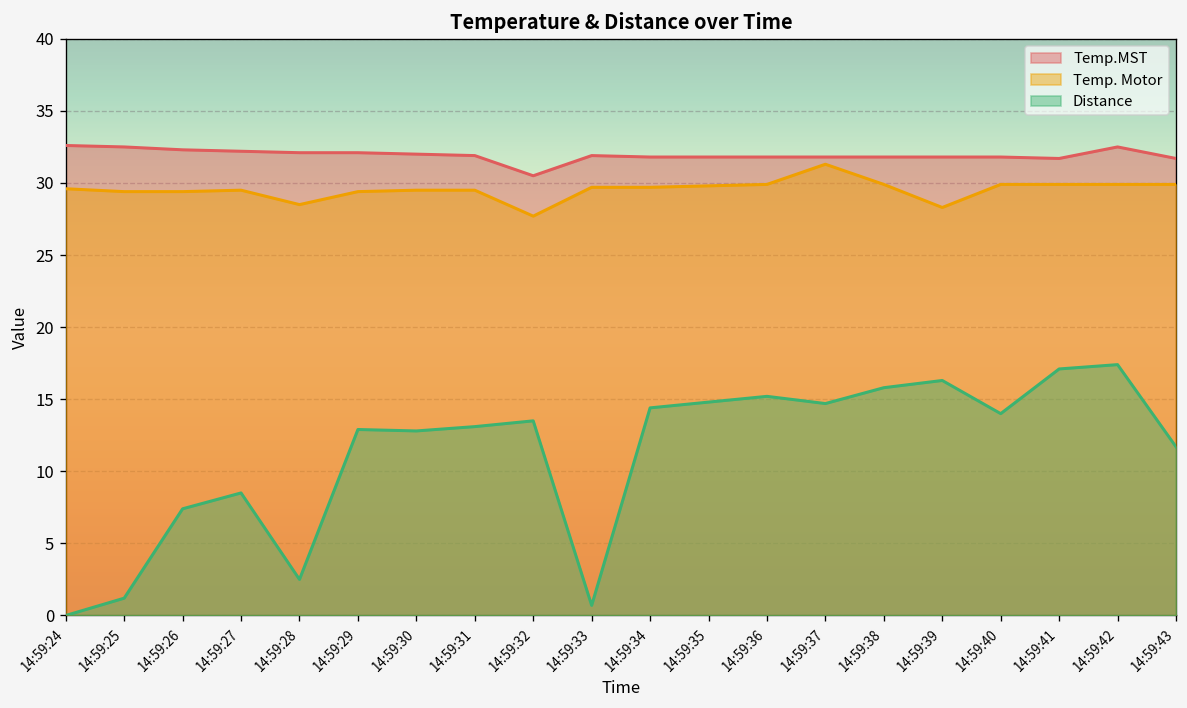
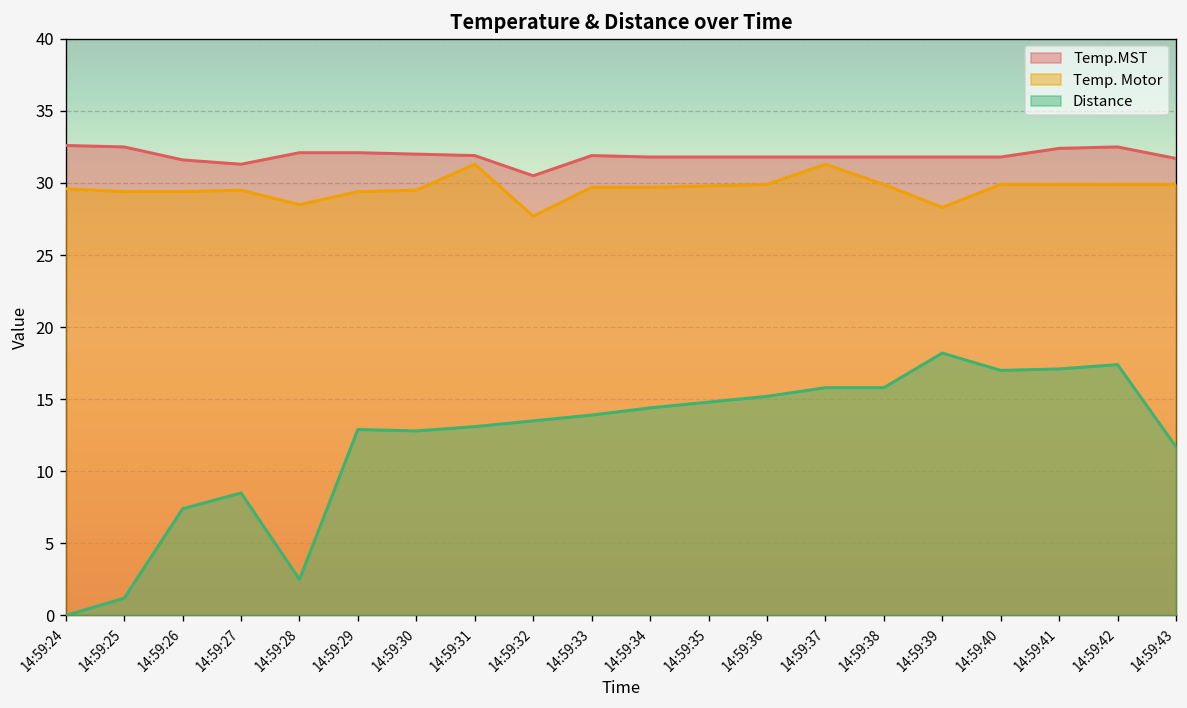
  {
    "Temp.MST": {
      "14:59:24": 32.6,
      "14:59:25": 32.5,
-     "14:59:26": 32.3,
-     "14:59:27": 32.2,
+     "14:59:26": 31.6,
+     "14:59:27": 31.3,
      "14:59:28": 32.1,
      "14:59:29": 32.1,
      "14:59:30": 32.0,
      "14:59:31": 31.9,
      "14:59:32": 30.5,
      "14:59:33": 31.9,
      "14:59:34": 31.8,
      "14:59:35": 31.8,
      "14:59:36": 31.8,
      "14:59:37": 31.8,
      "14:59:38": 31.8,
      "14:59:39": 31.8,
      "14:59:40": 31.8,
-     "14:59:41": 31.7,
+     "14:59:41": 32.4,
      "14:59:42": 32.5,
      "14:59:43": 31.7
    },
    "Temp. Motor": {
      "14:59:24": 29.6,
      "14:59:25": 29.4,
      "14:59:26": 29.4,
      "14:59:27": 29.5,
      "14:59:28": 28.5,
      "14:59:29": 29.4,
      "14:59:30": 29.5,
-     "14:59:31": 29.5,
+     "14:59:31": 31.3,
      "14:59:32": 27.7,
      "14:59:33": 29.7,
      "14:59:34": 29.7,
      "14:59:35": 29.8,
      "14:59:36": 29.9,
      "14:59:37": 31.3,
      "14:59:38": 29.9,
      "14:59:39": 28.3,
      "14:59:40": 29.9,
      "14:59:41": 29.9,
      "14:59:42": 29.9,
      "14:59:43": 29.9
    },
    "Distance": {
      "14:59:24": 0.0,
      "14:59:25": 1.2,
      "14:59:26": 7.4,
      "14:59:27": 8.5,
      "14:59:28": 2.5,
      "14:59:29": 12.9,
      "14:59:30": 12.8,
      "14:59:31": 13.1,
      "14:59:32": 13.5,
-     "14:59:33": 0.7,
+     "14:59:33": 13.9,
      "14:59:34": 14.4,
      "14:59:35": 14.8,
      "14:59:36": 15.2,
-     "14:59:37": 14.7,
+     "14:59:37": 15.8,
      "14:59:38": 15.8,
-     "14:59:39": 16.3,
-     "14:59:40": 14,
+     "14:59:39": 18.2,
+     "14:59:40": 17,
      "14:59:41": 17.1,
      "14:59:42": 17.4,
      "14:59:43": 11.7
    }
  }
